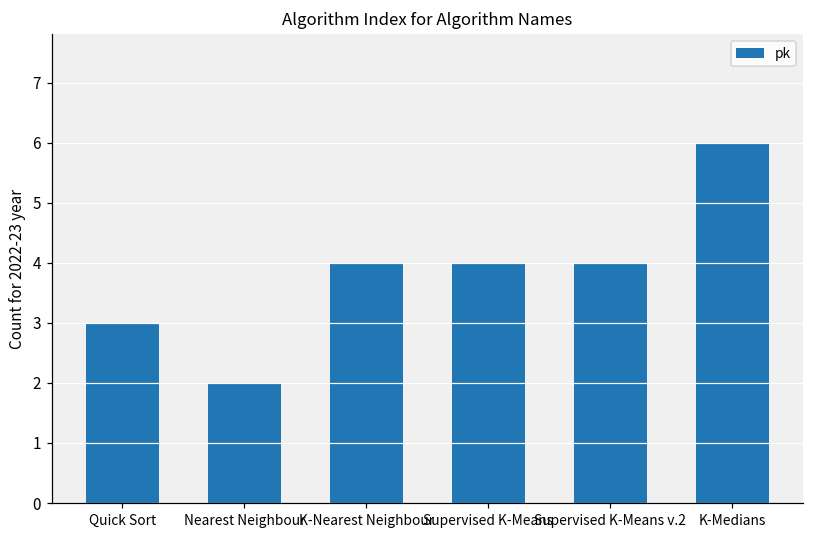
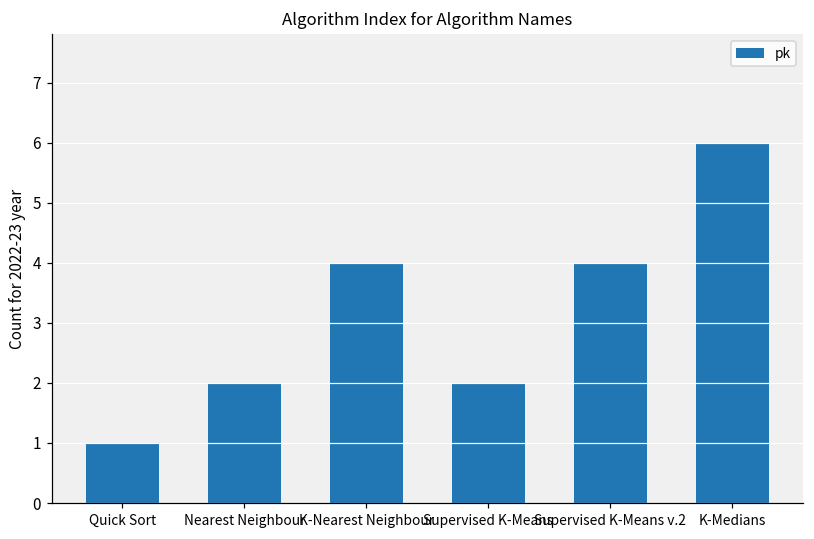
  {
-   "Quick Sort": 3,
+   "Quick Sort": 1,
    "Nearest Neighbour": 2,
    "K-Nearest Neighbour": 4,
-   "Supervised K-Means": 4,
+   "Supervised K-Means": 2,
    "Supervised K-Means v.2": 4,
    "K-Medians": 6
  }
